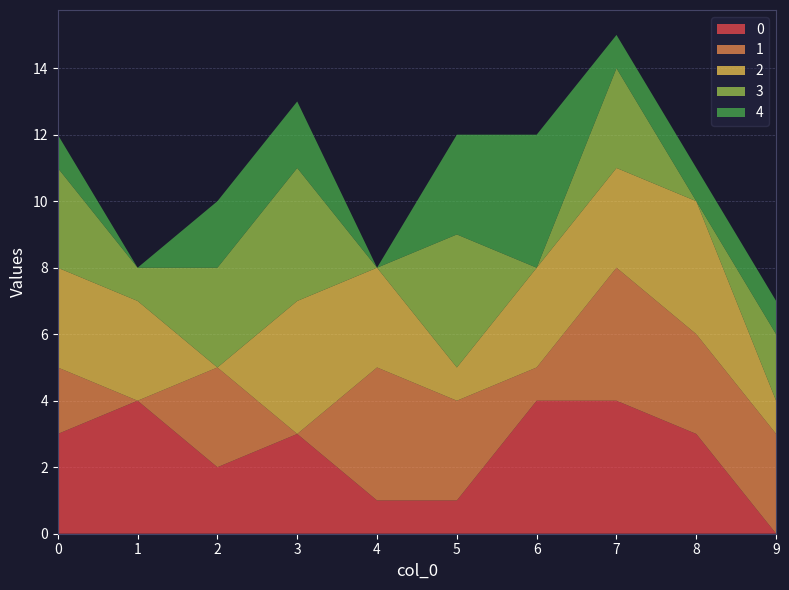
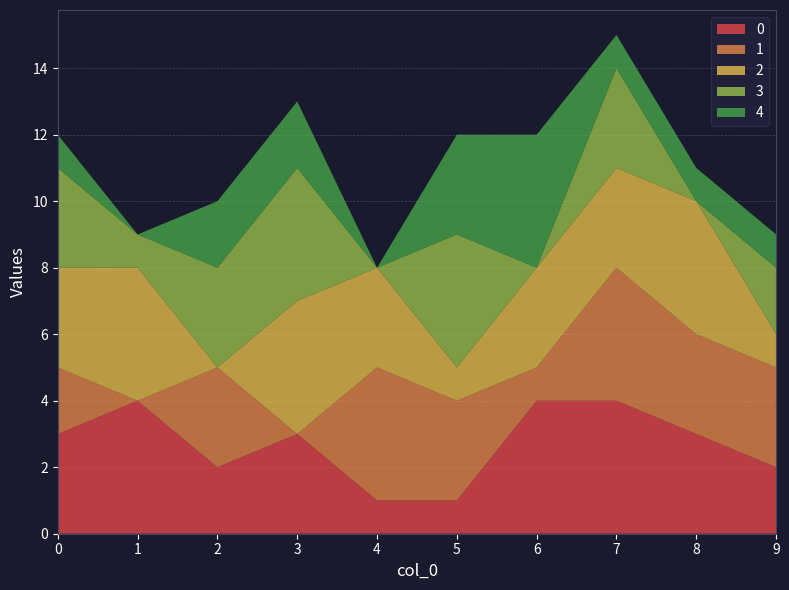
  {
    "0": {
      "0": 3,
      "2": 2,
      "4": 1,
      "5": 1,
      "6": 4,
      "7": 4,
      "8": 3,
-     "9": 0
+     "9": 2
    },
    "2": {
      "0": 3,
-     "1": 3,
+     "1": 4,
      "3": 4,
      "5": 1,
      "7": 3,
      "9": 1
    },
    "3": {
      "0": 3,
      "2": 3,
      "3": 4,
      "5": 4,
      "7": 3,
      "9": 2
    },
    "4": {
      "0": 1,
      "2": 2,
      "3": 2,
      "5": 3,
      "6": 4,
      "7": 1,
      "8": 1,
      "9": 1
    }
  }
